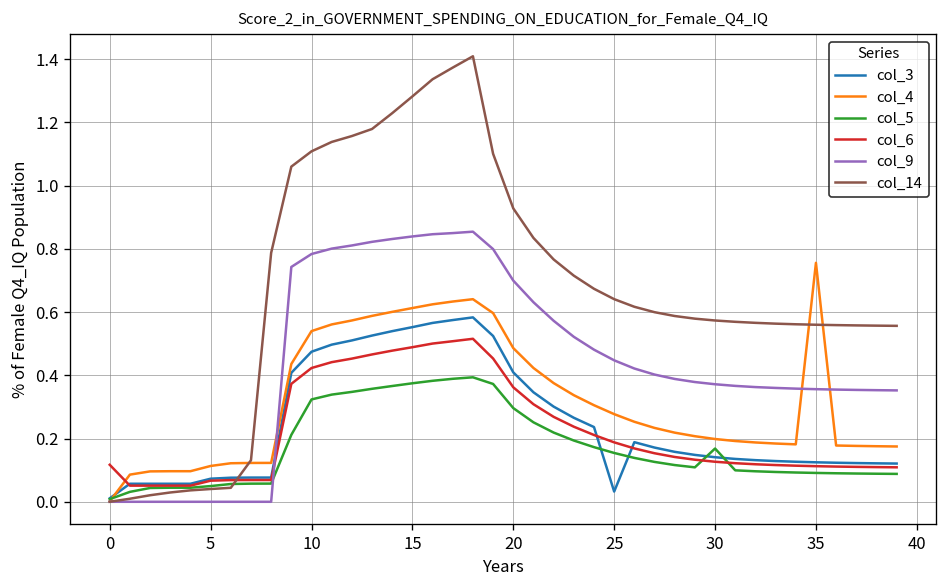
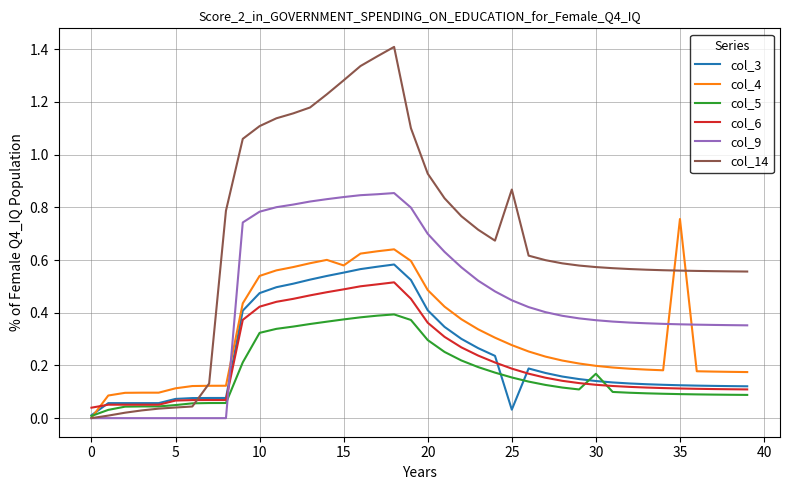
  {
    "col_3": {
      "10": 0.47,
      "15": 0.55,
      "20": 0.41,
      "25": 0.03,
      "30": 0.14,
      "35": 0.12
    },
    "col_4": {
      "5": 0.11,
      "10": 0.54,
-     "15": 0.61,
+     "15": 0.58,
      "20": 0.49,
      "25": 0.28,
      "30": 0.20,
      "35": 0.76
    },
    "col_5": {
      "10": 0.32,
      "15": 0.37,
      "20": 0.30,
      "25": 0.15,
      "30": 0.17,
      "35": 0.09
    },
    "col_6": {
-     "0": 0.12,
+     "0": 0.04,
      "10": 0.42,
      "15": 0.49,
      "20": 0.36,
      "25": 0.19,
      "30": 0.13,
      "35": 0.11
    },
    "col_9": {
      "5": 0.00,
      "10": 0.78,
      "15": 0.84,
      "20": 0.70,
      "25": 0.45,
      "30": 0.37,
      "35": 0.36
    },
    "col_14": {
      "10": 1.11,
      "15": 1.28,
      "20": 0.93,
-     "25": 0.64,
+     "25": 0.87,
      "30": 0.57,
      "35": 0.56
    }
  }
